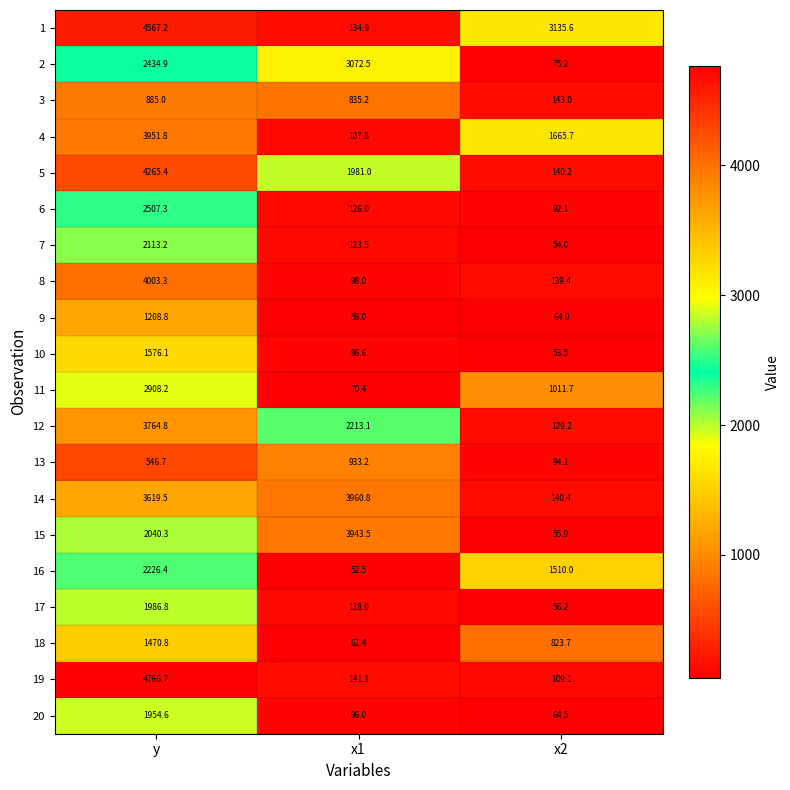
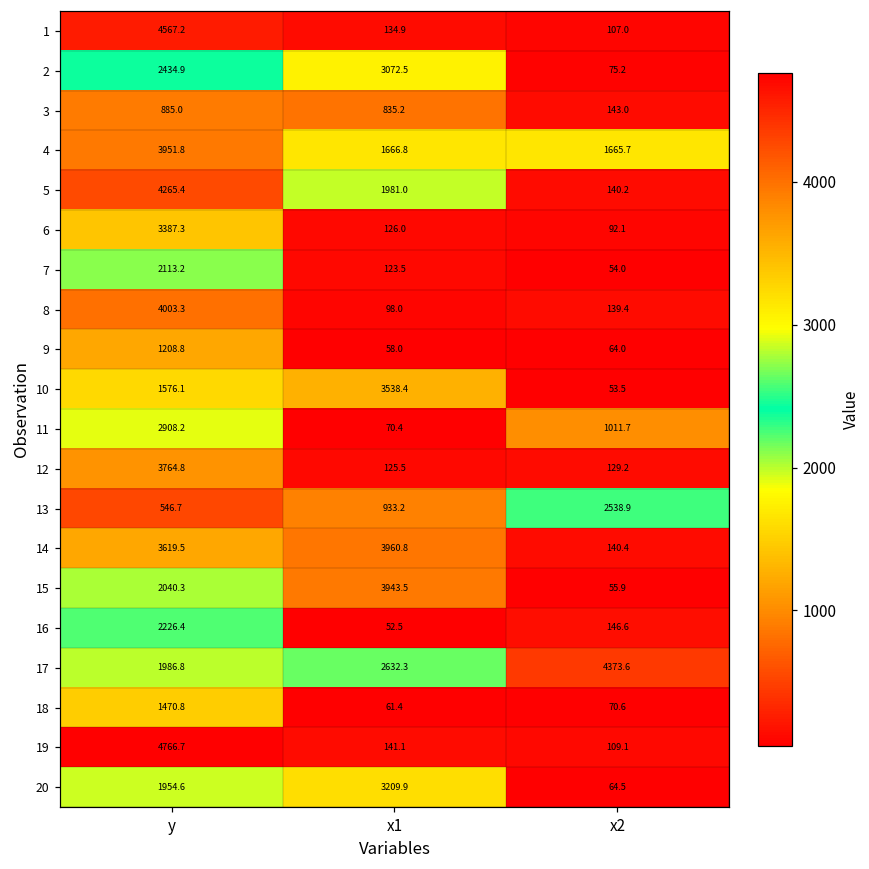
  {
    "1": {
      "y": 4567.2,
      "x1": 134.9,
-     "x2": 3135.6
+     "x2": 107.0
    },
    "2": {
      "y": 2434.9,
      "x1": 3072.5,
      "x2": 75.2
    },
    "3": {
      "y": 885.0,
      "x1": 835.2,
      "x2": 143.0
    },
    "4": {
      "y": 3951.8,
-     "x1": 107.8,
+     "x1": 1666.8,
      "x2": 1665.7
    },
    "5": {
      "y": 4265.4,
      "x1": 1981.0,
      "x2": 140.2
    },
    "6": {
-     "y": 2507.3,
+     "y": 3387.3,
      "x1": 126.0,
      "x2": 92.1
    },
    "7": {
      "y": 2113.2,
      "x1": 123.5,
      "x2": 54.0
    },
    "8": {
      "y": 4003.3,
      "x1": 98.0,
      "x2": 139.4
    },
    "9": {
      "y": 1208.8,
      "x1": 58.0,
      "x2": 64.0
    },
    "10": {
      "y": 1576.1,
-     "x1": 96.6,
+     "x1": 3538.4,
      "x2": 53.5
    },
    "11": {
      "y": 2908.2,
      "x1": 70.4,
      "x2": 1011.7
    },
    "12": {
      "y": 3764.8,
-     "x1": 2213.1,
+     "x1": 125.5,
      "x2": 129.2
    },
    "13": {
      "y": 546.7,
      "x1": 933.2,
-     "x2": 94.1
+     "x2": 2538.9
    },
    "14": {
      "y": 3619.5,
      "x1": 3960.8,
      "x2": 140.4
    },
    "15": {
      "y": 2040.3,
      "x1": 3943.5,
      "x2": 55.9
    },
    "16": {
      "y": 2226.4,
      "x1": 52.5,
-     "x2": 1510.0
+     "x2": 146.6
    },
    "17": {
      "y": 1986.8,
-     "x1": 118.0,
-     "x2": 56.2
+     "x1": 2632.3,
+     "x2": 4373.6
    },
    "18": {
      "y": 1470.8,
      "x1": 61.4,
-     "x2": 823.7
+     "x2": 70.6
    },
    "19": {
      "y": 4766.7,
      "x1": 141.1,
      "x2": 109.1
    },
    "20": {
      "y": 1954.6,
-     "x1": 96.0,
+     "x1": 3209.9,
      "x2": 64.5
    }
  }
